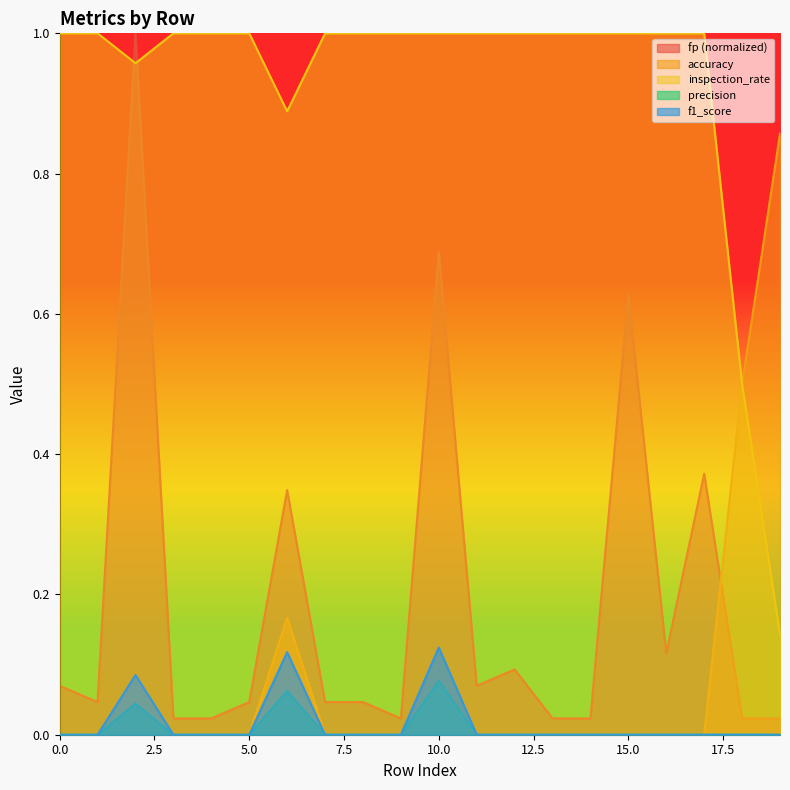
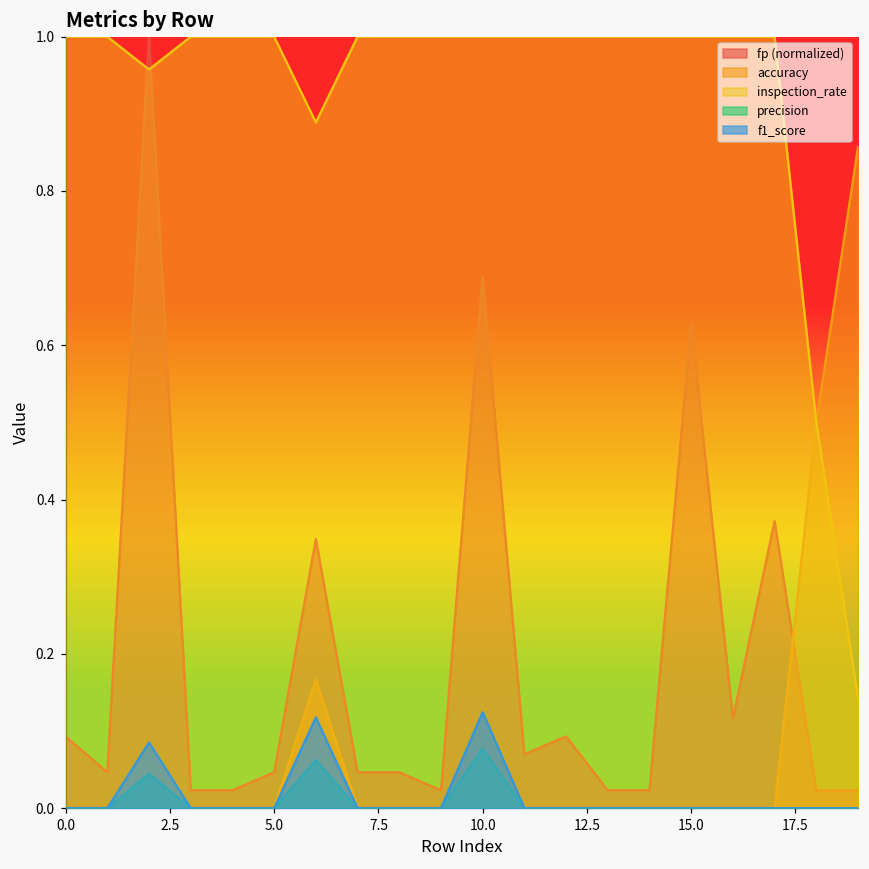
  {
    "fp (normalized)": {
-     "0.0": 0.07,
+     "0.0": 0.09,
      "5.0": 0.05,
      "10.0": 0.69,
      "15.0": 0.63
    },
    "f1_score": {
      "10.0": 0.12
    }
  }
